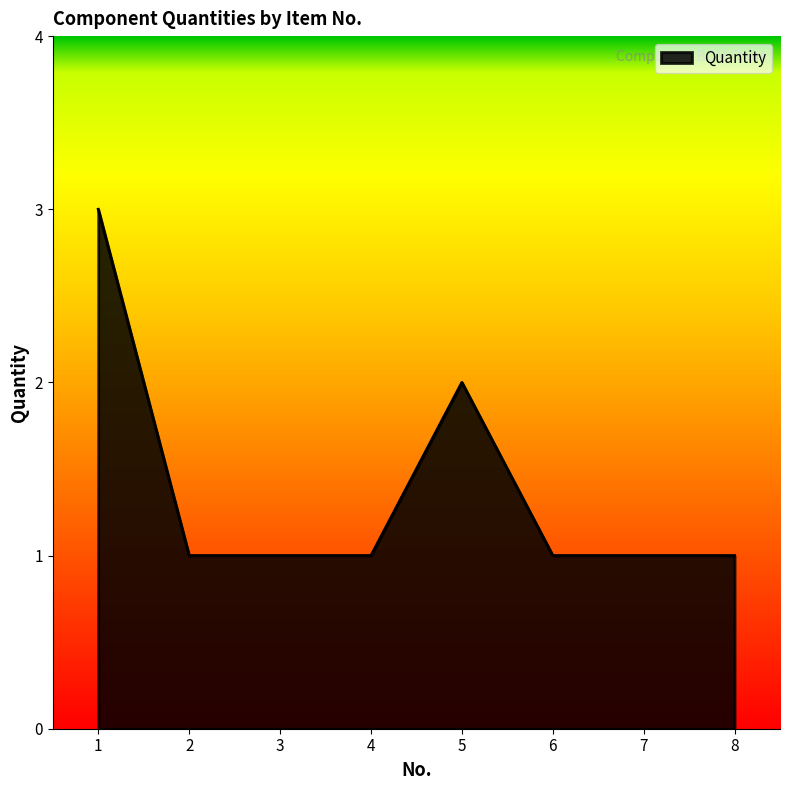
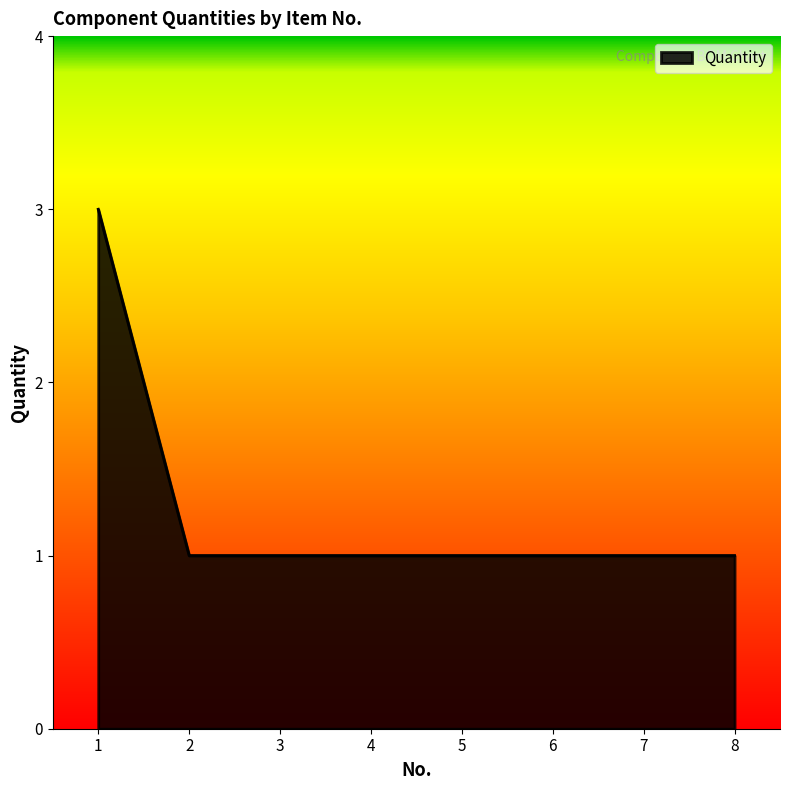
  {
    "1": 3,
    "2": 1,
    "3": 1,
    "4": 1,
-   "5": 2,
+   "5": 1,
    "6": 1,
    "7": 1,
    "8": 1
  }
